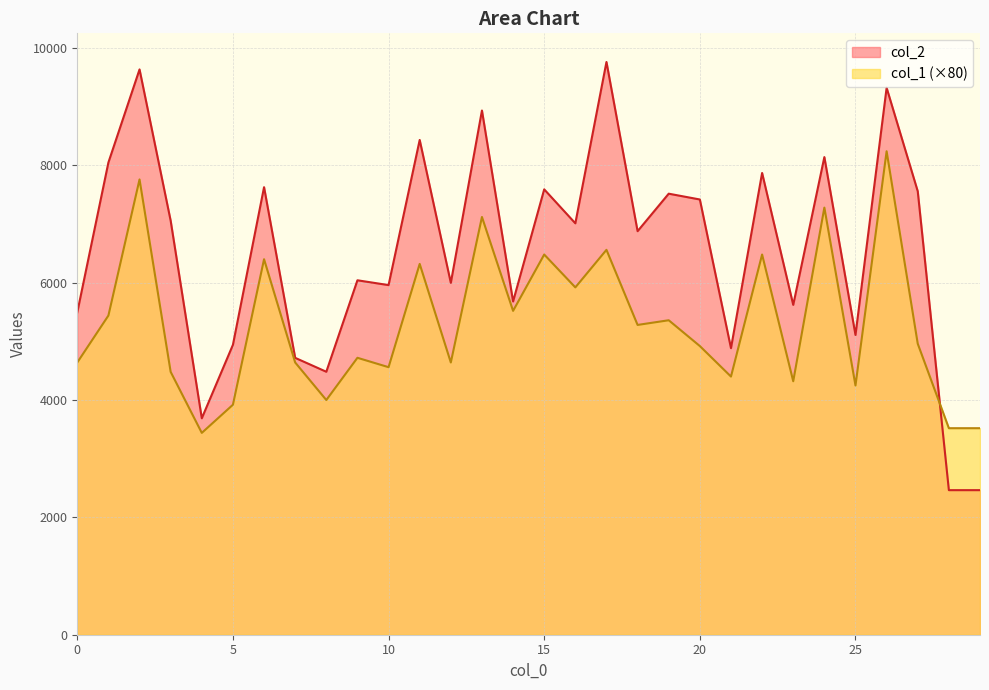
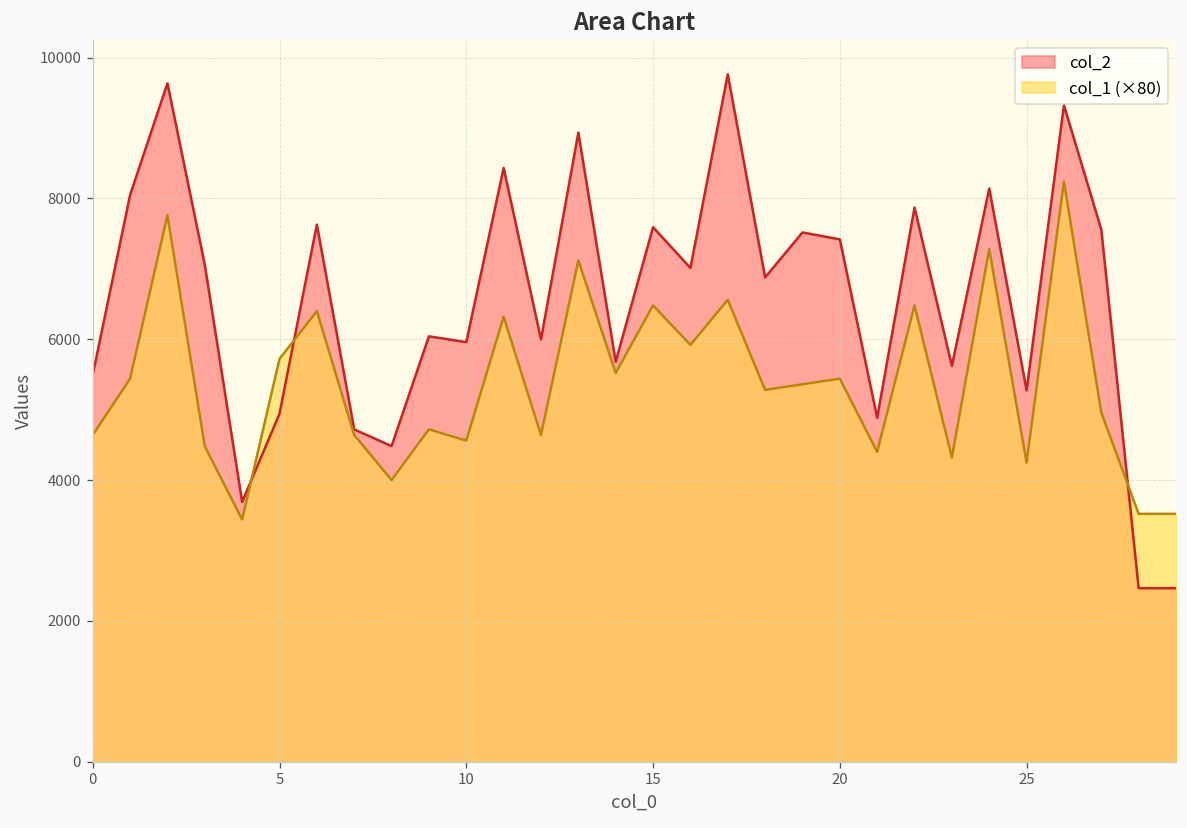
  {
    "col_2": {
      "0": 5500,
      "5": 4900,
      "10": 6000,
      "15": 7600,
      "20": 7400,
-     "25": 5100
+     "25": 5300
    },
    "col_1 (×80)": {
      "0": 4600,
-     "5": 3900,
+     "5": 5700,
      "10": 4600,
      "15": 6500,
-     "20": 4900,
+     "20": 5400,
      "25": 4200
    }
  }
